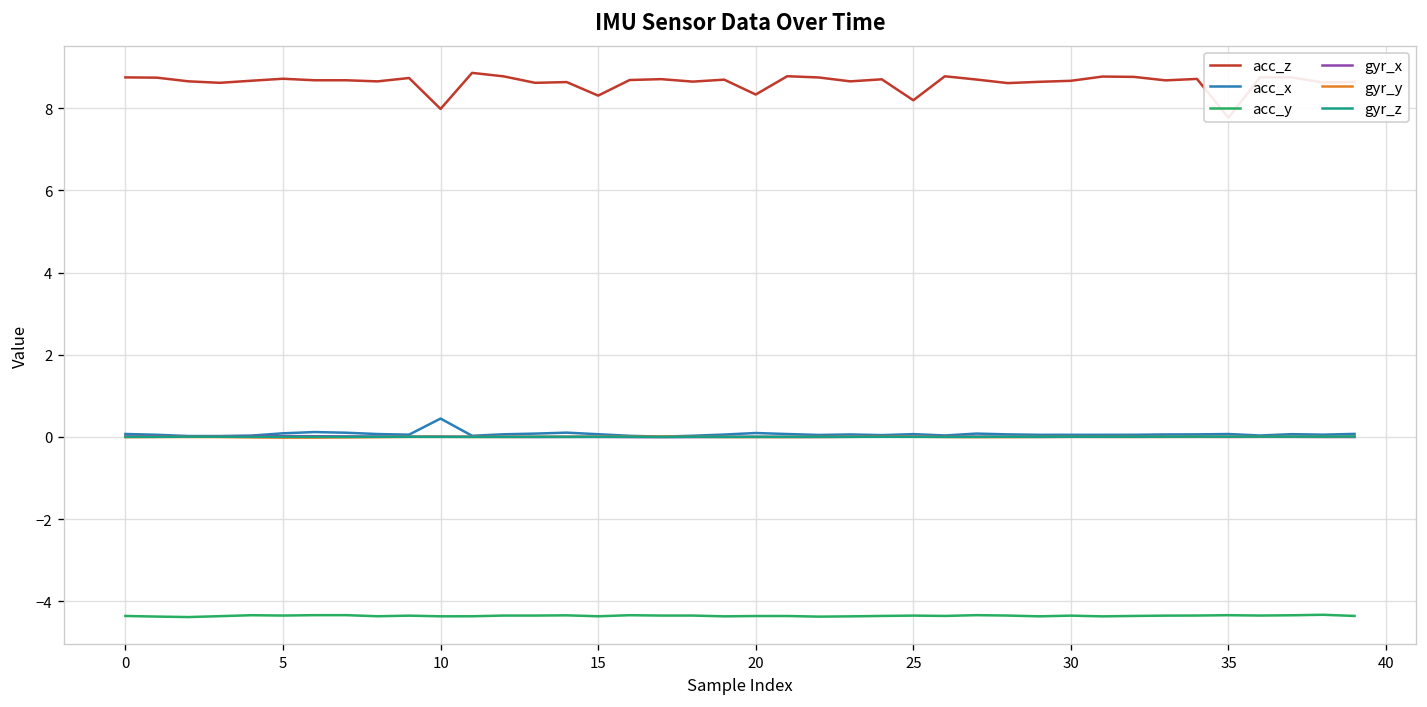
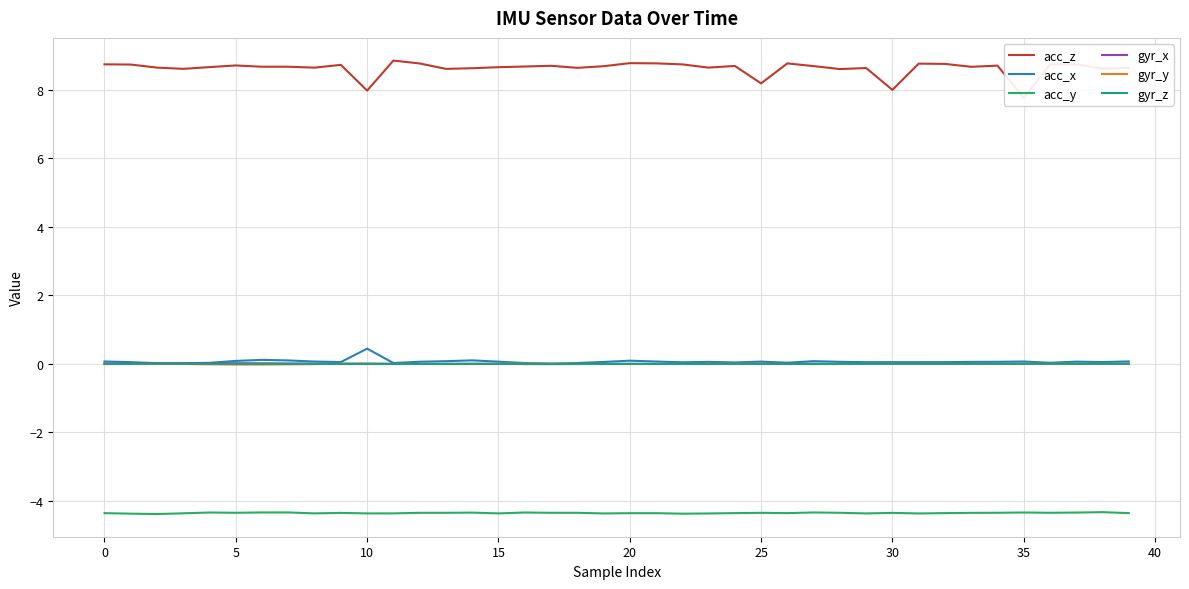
  {
    "acc_z": {
      "0": 8.8,
      "5": 8.7,
      "10": 8.0,
-     "15": 8.3,
-     "20": 8.3,
+     "15": 8.7,
+     "20": 8.8,
      "25": 8.2,
-     "30": 8.7
+     "30": 8.0
    },
    "acc_x": {
      "10": 0.4,
      "20": 0.1
    }
  }
